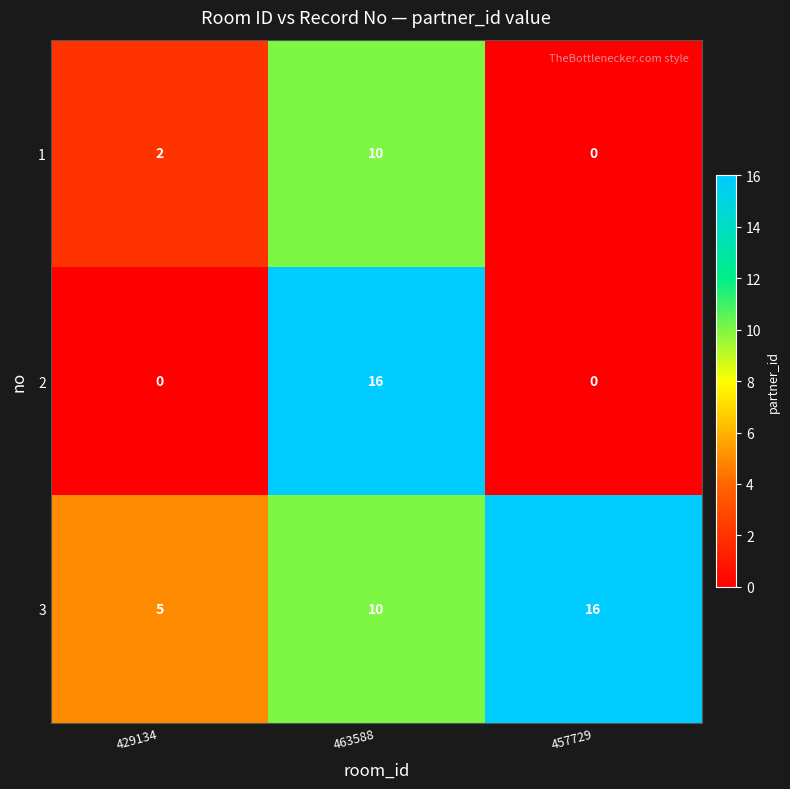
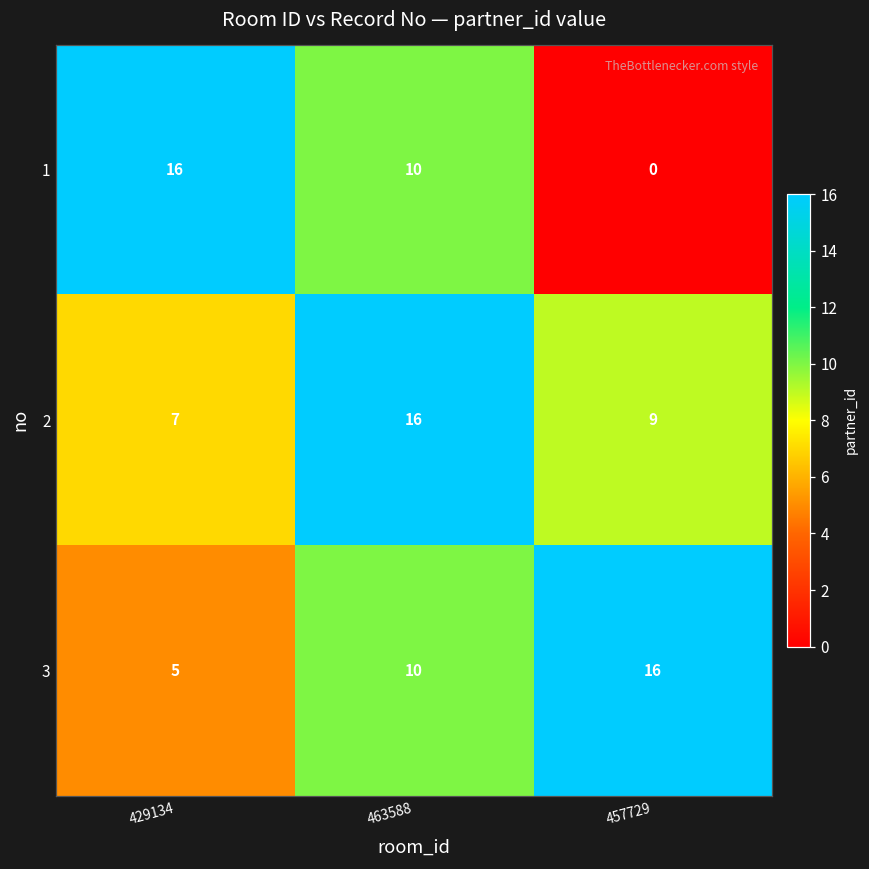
  {
    "1": {
-     "429134": 2,
+     "429134": 16,
      "463588": 10
    },
    "2": {
-     "429134": 0,
+     "429134": 7,
      "463588": 16,
-     "457729": 0
+     "457729": 9
    },
    "3": {
      "429134": 5,
      "463588": 10,
      "457729": 16
    }
  }
